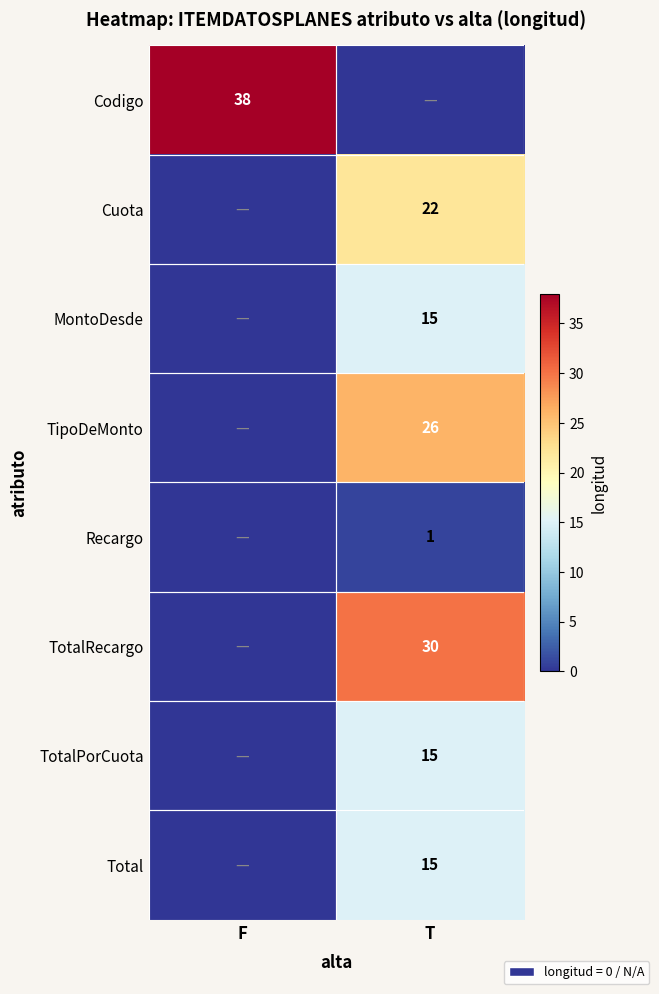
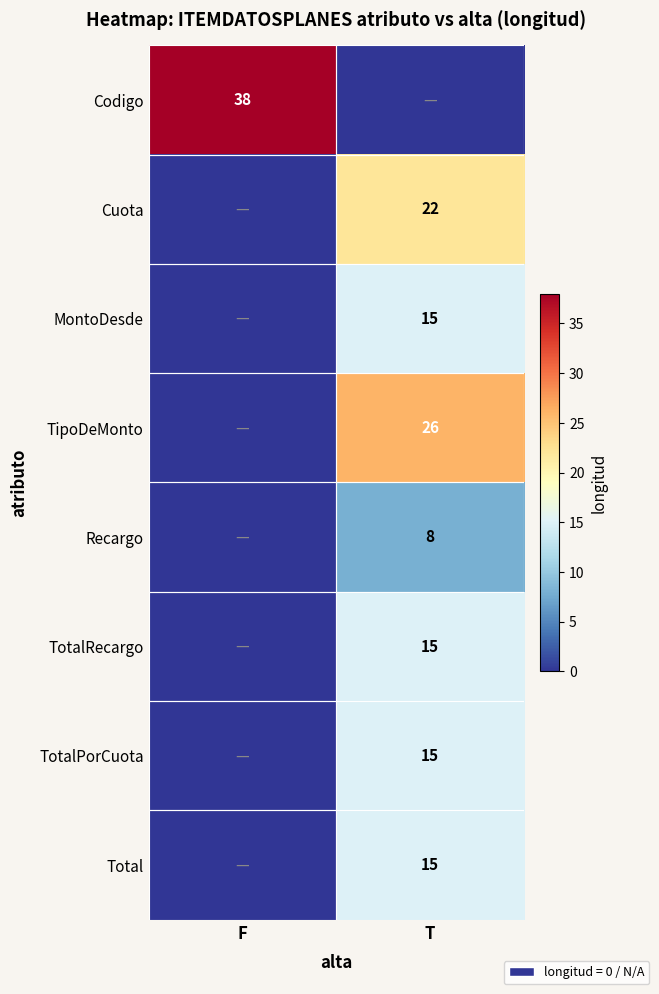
  {
    "Codigo": {
      "F": 38
    },
    "Cuota": {
      "T": 22
    },
    "MontoDesde": {
      "T": 15
    },
    "TipoDeMonto": {
      "T": 26
    },
    "Recargo": {
-     "T": 1
+     "T": 8
    },
    "TotalRecargo": {
-     "T": 30
+     "T": 15
    },
    "TotalPorCuota": {
      "T": 15
    },
    "Total": {
      "T": 15
    }
  }
